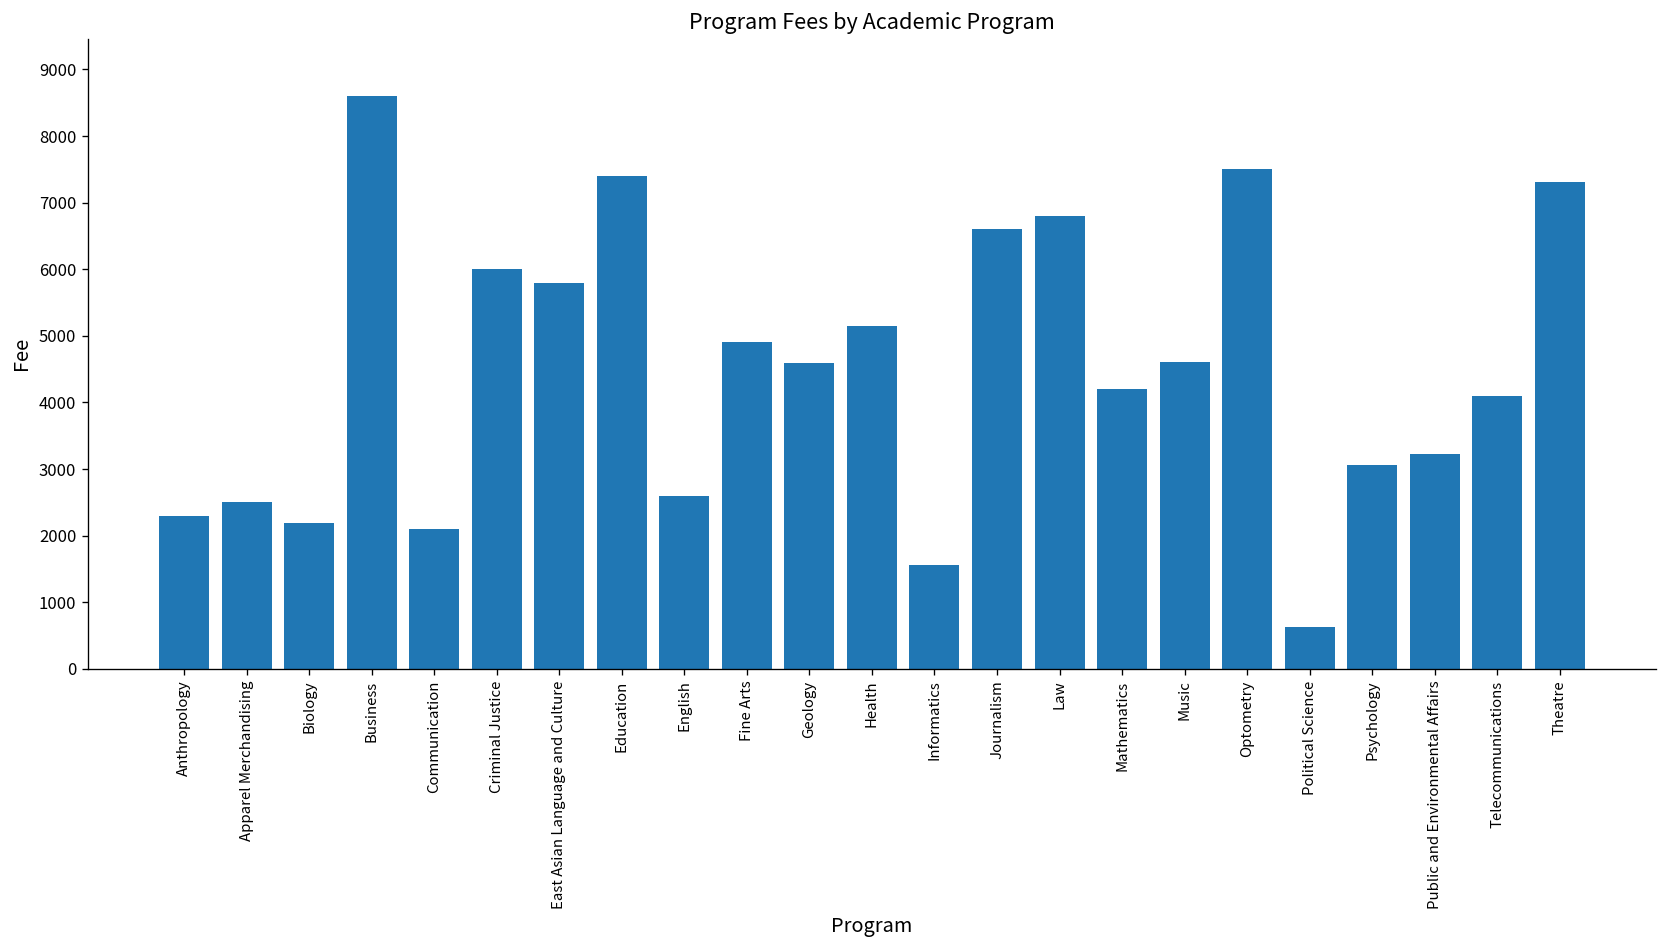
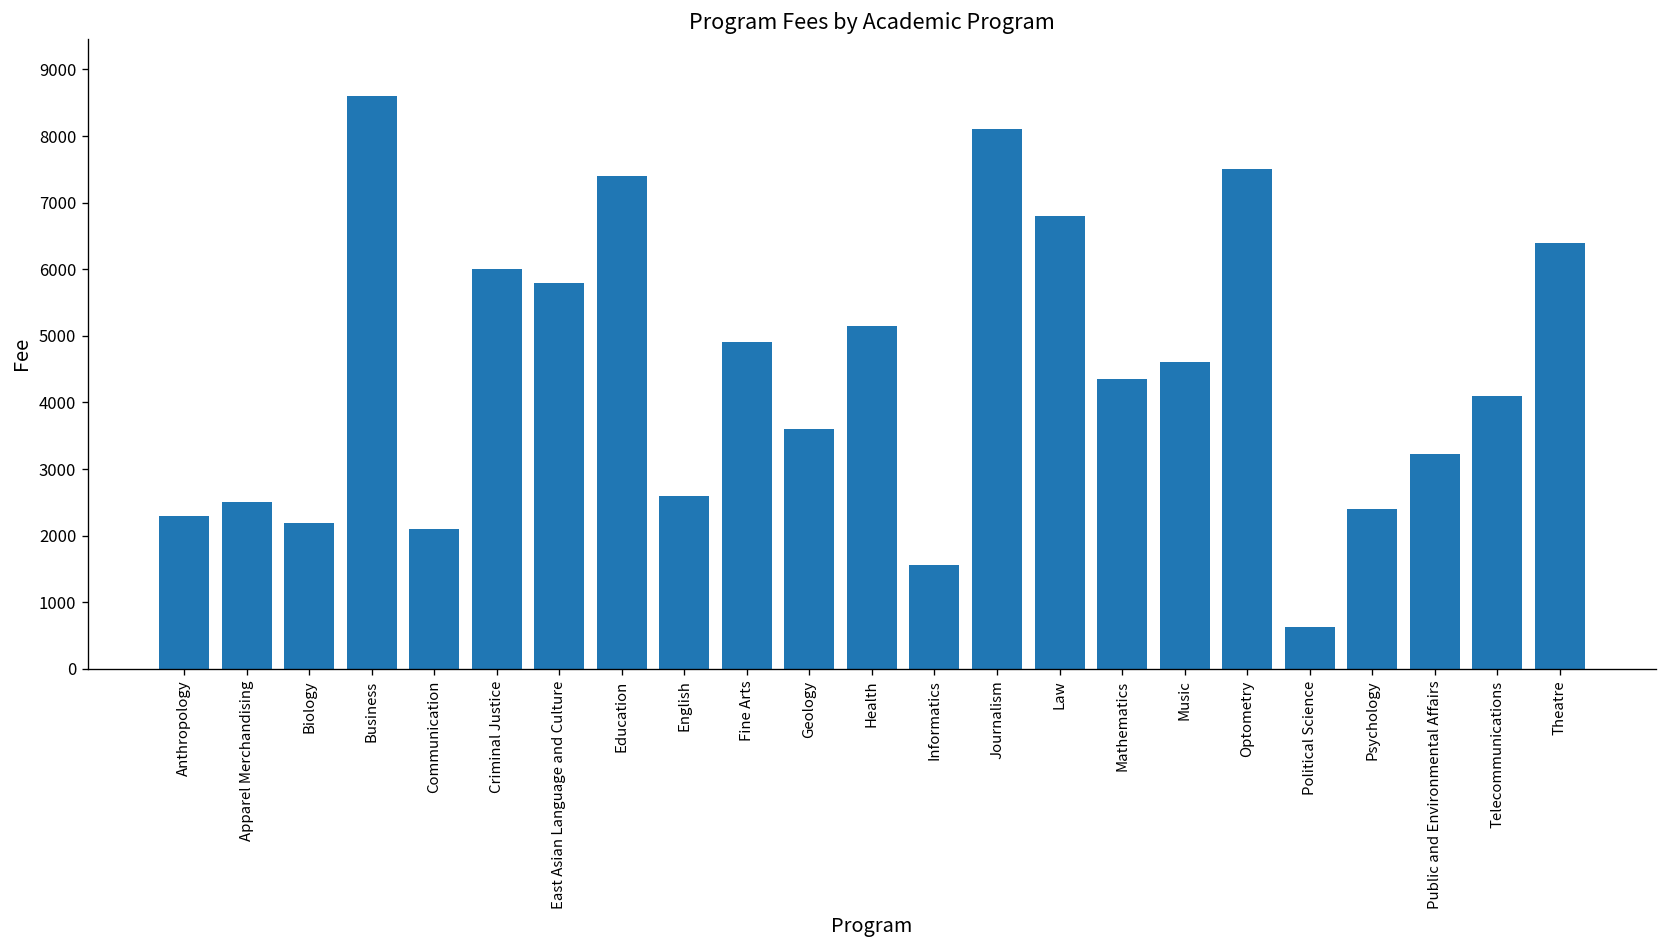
  {
    "Anthropology": 2300,
    "Apparel Merchandising": 2500,
    "Biology": 2200,
    "Business": 8600,
    "Communication": 2100,
    "Criminal Justice": 6000,
    "East Asian Language and Culture": 5800,
    "Education": 7400,
    "English": 2600,
    "Fine Arts": 4900,
-   "Geology": 4600,
+   "Geology": 3600,
    "Health": 5100,
    "Informatics": 1600,
-   "Journalism": 6600,
+   "Journalism": 8100,
    "Law": 6800,
-   "Mathematics": 4200,
+   "Mathematics": 4400,
    "Music": 4600,
    "Optometry": 7500,
    "Political Science": 600,
-   "Psychology": 3100,
+   "Psychology": 2400,
    "Public and Environmental Affairs": 3200,
    "Telecommunications": 4100,
-   "Theatre": 7300
+   "Theatre": 6400
  }
